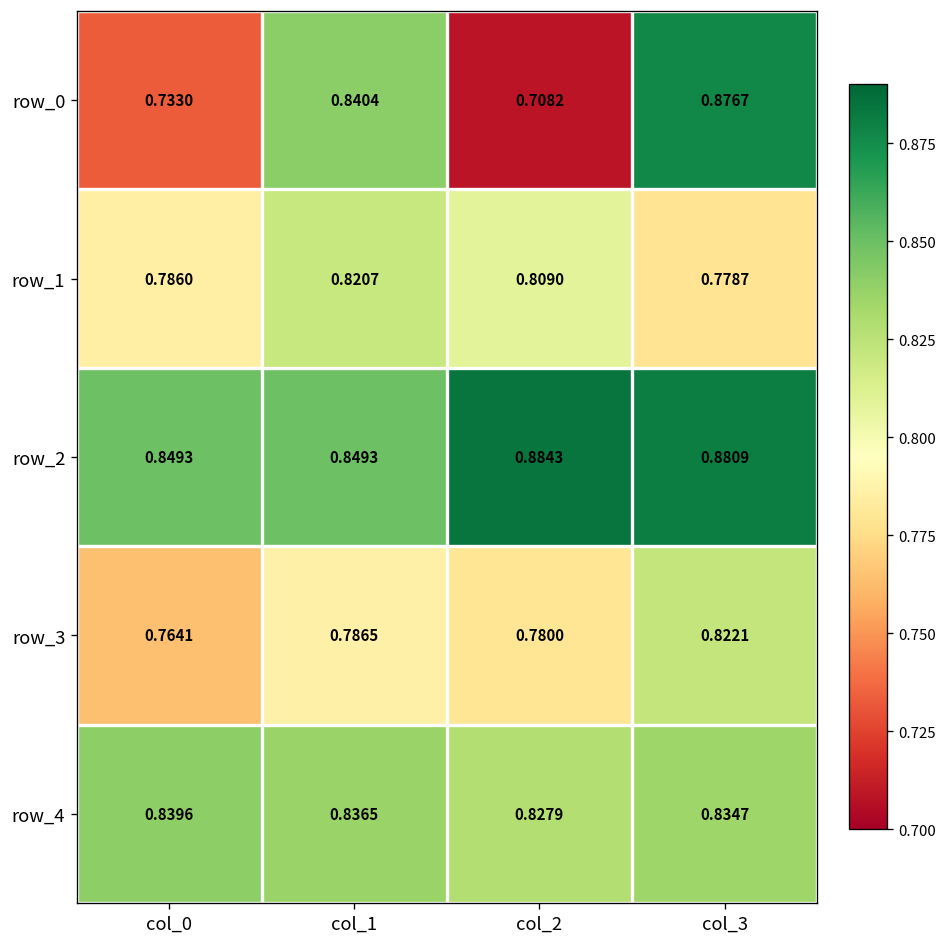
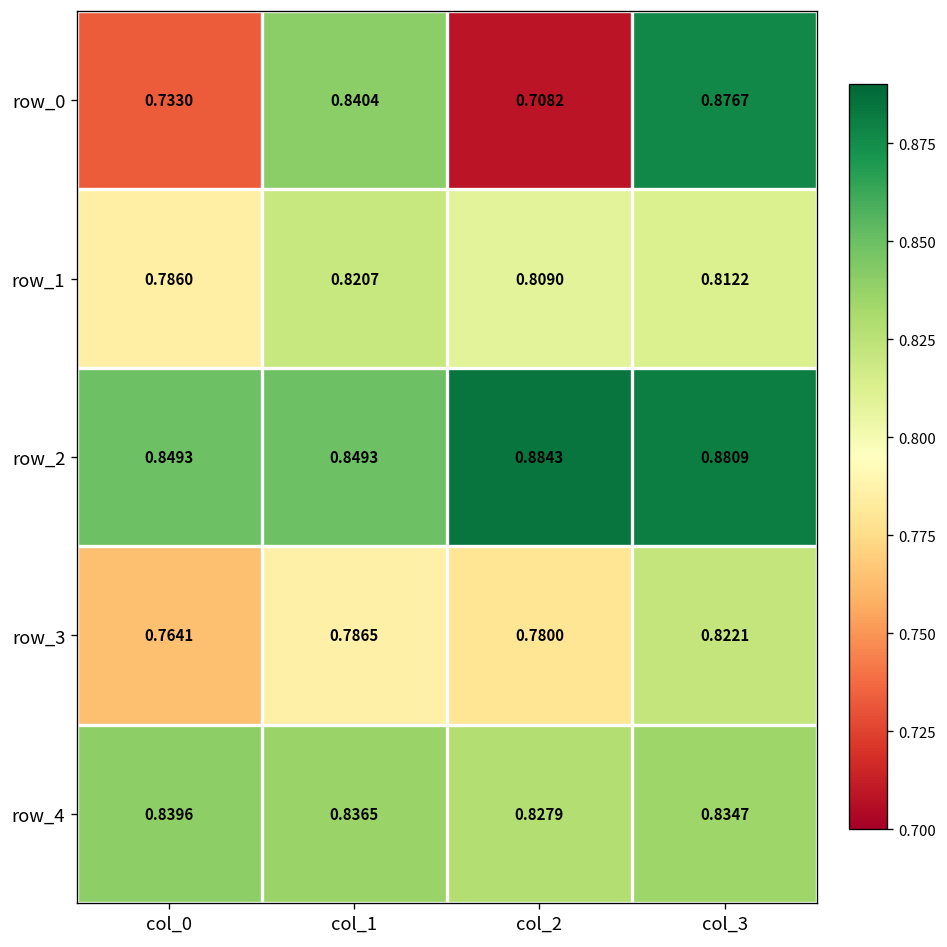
  {
    "row_0": {
      "col_0": 0.7330,
      "col_1": 0.8404,
      "col_2": 0.7082,
      "col_3": 0.8767
    },
    "row_1": {
      "col_0": 0.7860,
      "col_1": 0.8207,
      "col_2": 0.8090,
-     "col_3": 0.7787
+     "col_3": 0.8122
    },
    "row_2": {
      "col_0": 0.8493,
      "col_1": 0.8493,
      "col_2": 0.8843,
      "col_3": 0.8809
    },
    "row_3": {
      "col_0": 0.7641,
      "col_1": 0.7865,
      "col_2": 0.7800,
      "col_3": 0.8221
    },
    "row_4": {
      "col_0": 0.8396,
      "col_1": 0.8365,
      "col_2": 0.8279,
      "col_3": 0.8347
    }
  }
